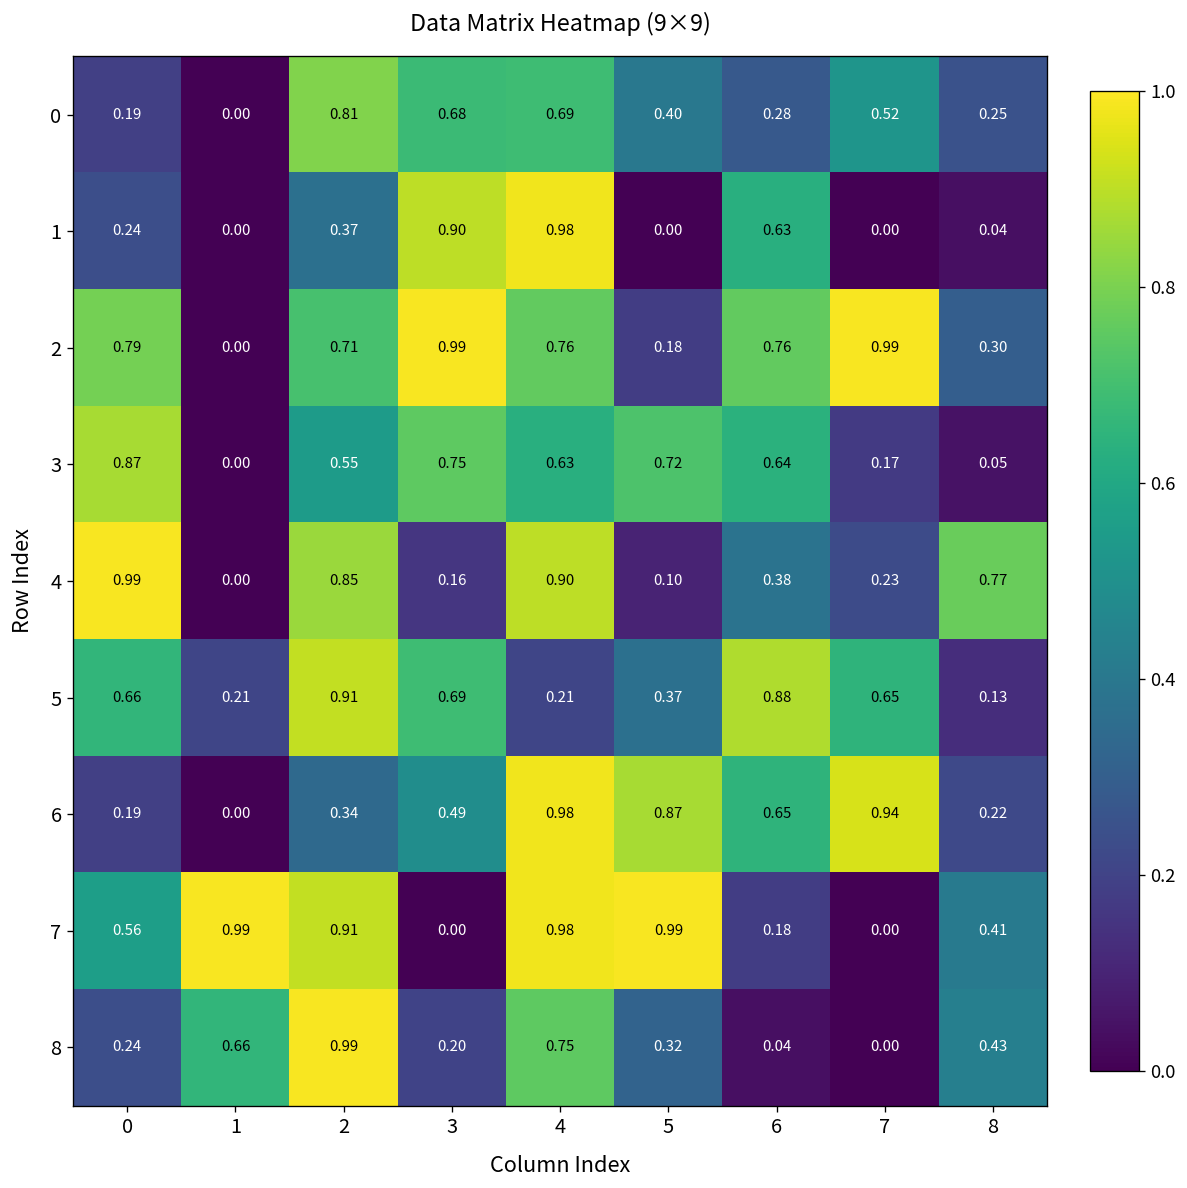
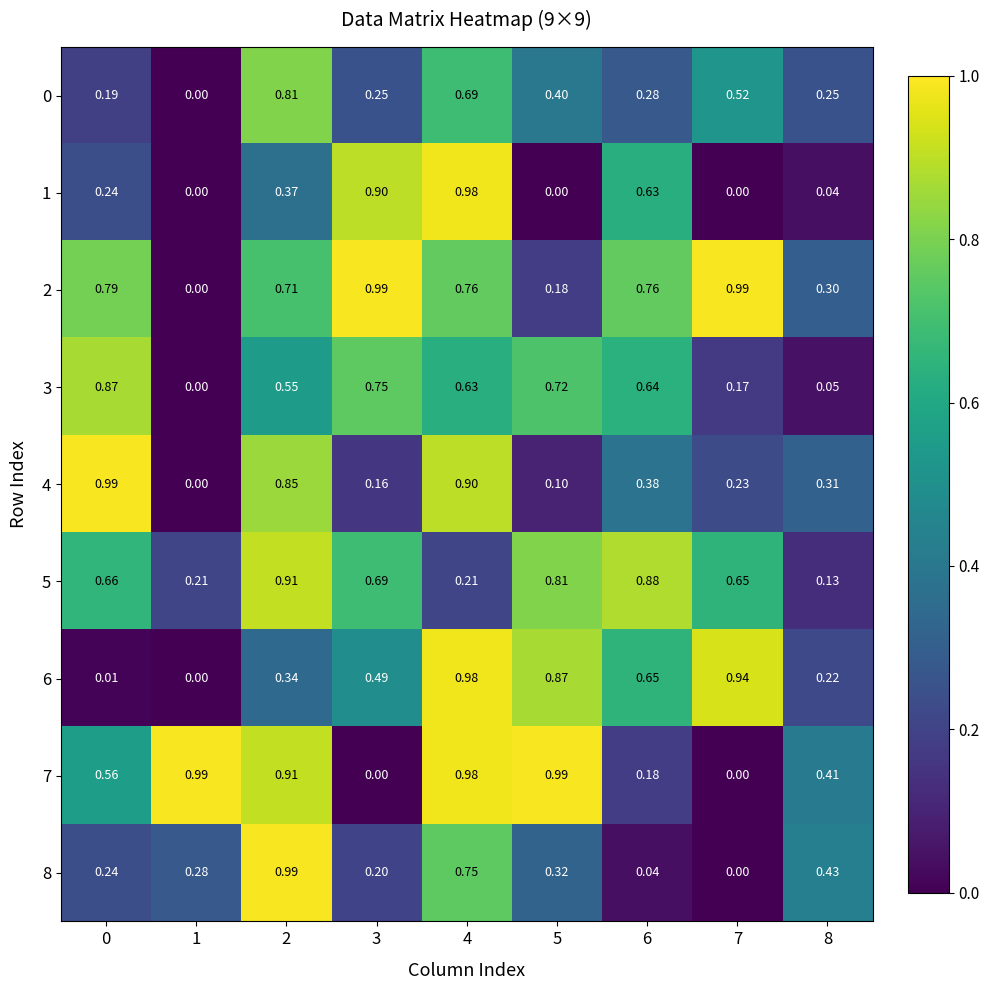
  {
    "0": {
      "0": 0.19,
      "1": 0.00,
      "2": 0.81,
-     "3": 0.68,
+     "3": 0.25,
      "4": 0.69,
      "5": 0.40,
      "6": 0.28,
      "7": 0.52,
      "8": 0.25
    },
    "1": {
      "0": 0.24,
      "1": 0.00,
      "2": 0.37,
      "3": 0.90,
      "4": 0.98,
      "5": 0.00,
      "6": 0.63,
      "7": 0.00,
      "8": 0.04
    },
    "2": {
      "0": 0.79,
      "1": 0.00,
      "2": 0.71,
      "3": 0.99,
      "4": 0.76,
      "5": 0.18,
      "6": 0.76,
      "7": 0.99,
      "8": 0.30
    },
    "3": {
      "0": 0.87,
      "1": 0.00,
      "2": 0.55,
      "3": 0.75,
      "4": 0.63,
      "5": 0.72,
      "6": 0.64,
      "7": 0.17,
      "8": 0.05
    },
    "4": {
      "0": 0.99,
      "1": 0.00,
      "2": 0.85,
      "3": 0.16,
      "4": 0.90,
      "5": 0.10,
      "6": 0.38,
      "7": 0.23,
-     "8": 0.77
+     "8": 0.31
    },
    "5": {
      "0": 0.66,
      "1": 0.21,
      "2": 0.91,
      "3": 0.69,
      "4": 0.21,
-     "5": 0.37,
+     "5": 0.81,
      "6": 0.88,
      "7": 0.65,
      "8": 0.13
    },
    "6": {
-     "0": 0.19,
+     "0": 0.01,
      "1": 0.00,
      "2": 0.34,
      "3": 0.49,
      "4": 0.98,
      "5": 0.87,
      "6": 0.65,
      "7": 0.94,
      "8": 0.22
    },
    "7": {
      "0": 0.56,
      "1": 0.99,
      "2": 0.91,
      "3": 0.00,
      "4": 0.98,
      "5": 0.99,
      "6": 0.18,
      "7": 0.00,
      "8": 0.41
    },
    "8": {
      "0": 0.24,
-     "1": 0.66,
+     "1": 0.28,
      "2": 0.99,
      "3": 0.20,
      "4": 0.75,
      "5": 0.32,
      "6": 0.04,
      "7": 0.00,
      "8": 0.43
    }
  }
